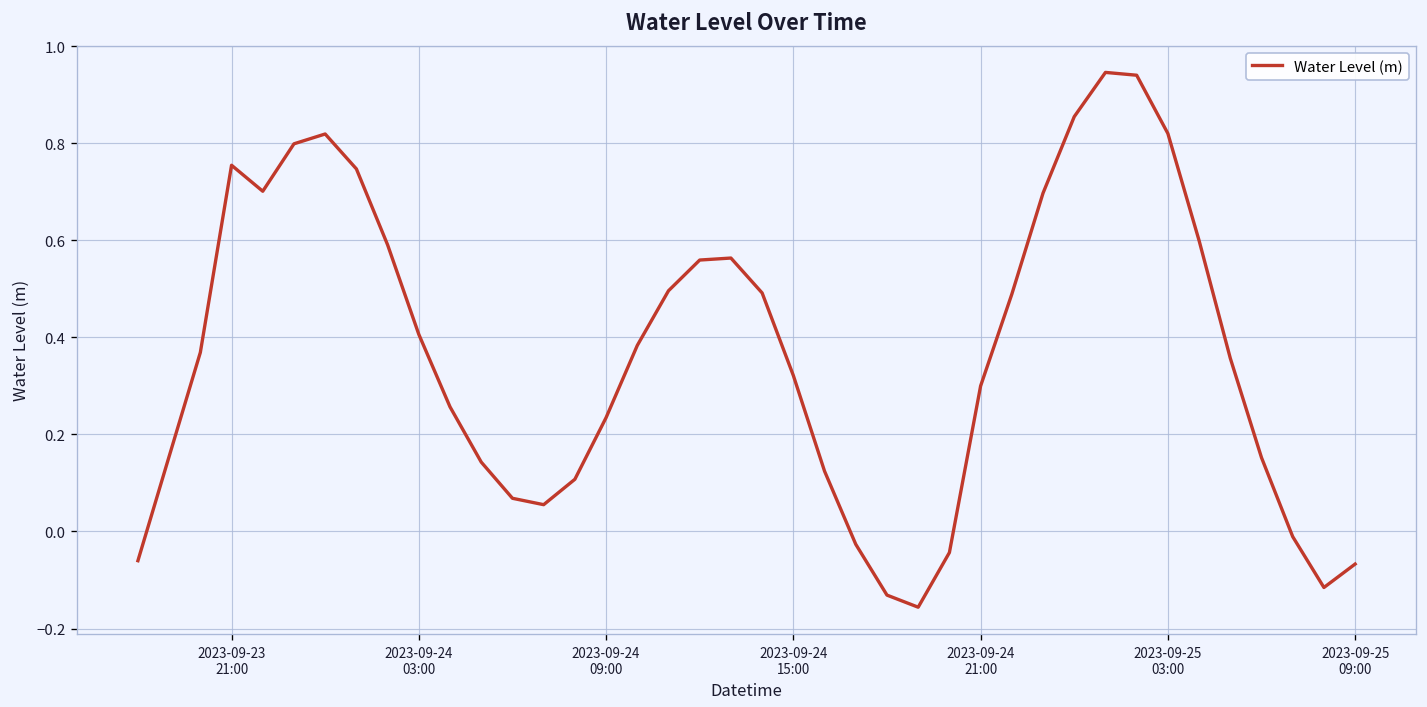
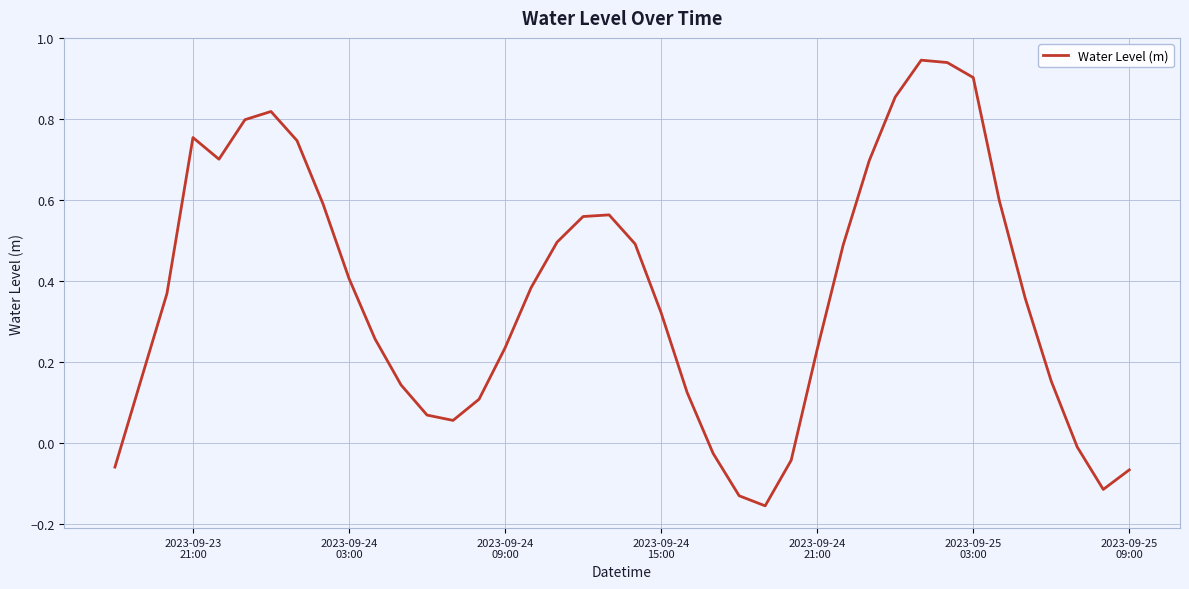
  {
    "2023-09-23 21:00": 0.75,
    "2023-09-24 03:00": 0.41,
    "2023-09-24 09:00": 0.23,
    "2023-09-24 15:00": 0.32,
-   "2023-09-24 21:00": 0.30,
-   "2023-09-25 03:00": 0.82,
+   "2023-09-24 21:00": 0.23,
+   "2023-09-25 03:00": 0.90,
    "2023-09-25 09:00": -0.07
  }
